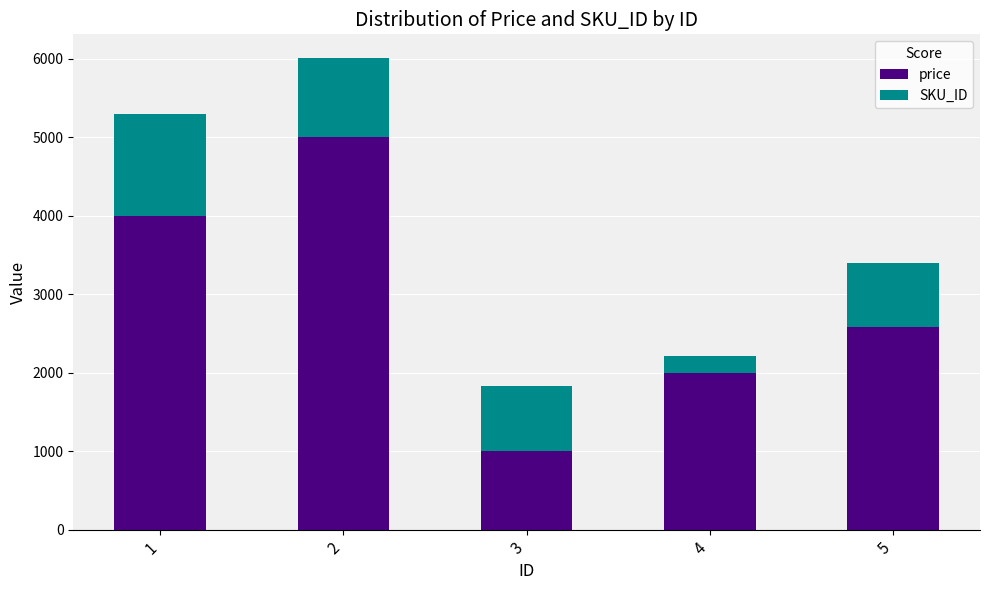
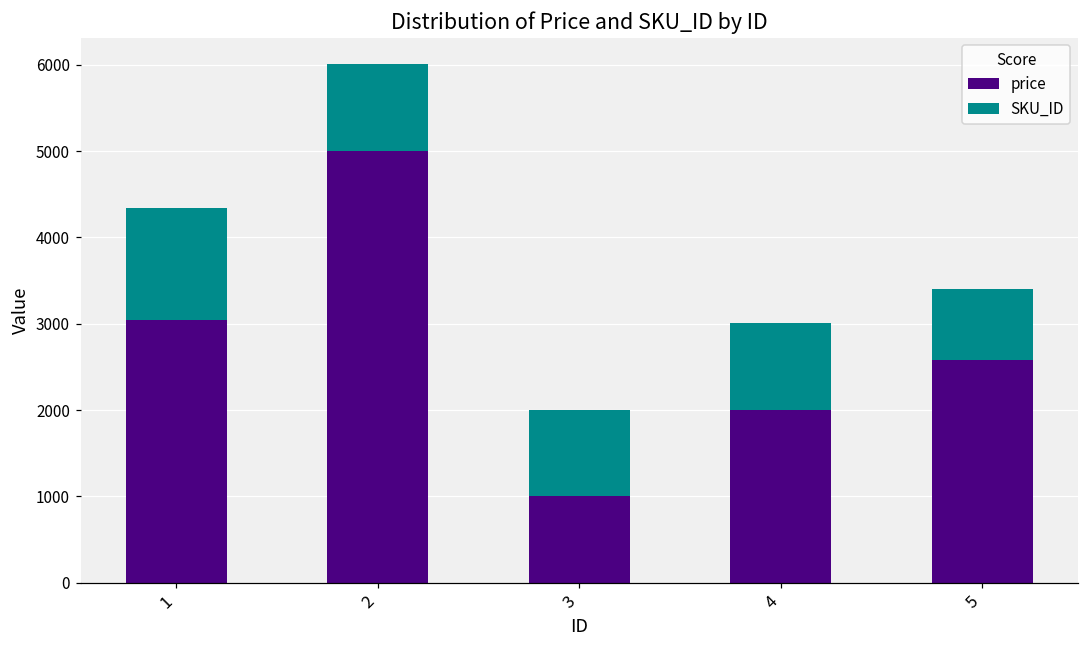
  {
    "price": {
-     "1": 4000,
+     "1": 3000,
      "2": 5000,
      "3": 1000,
      "4": 2000,
      "5": 2600
    },
    "SKU_ID": {
      "1": 1300,
      "2": 1000,
-     "3": 800,
-     "4": 200,
+     "3": 1000,
+     "4": 1000,
      "5": 800
    }
  }
